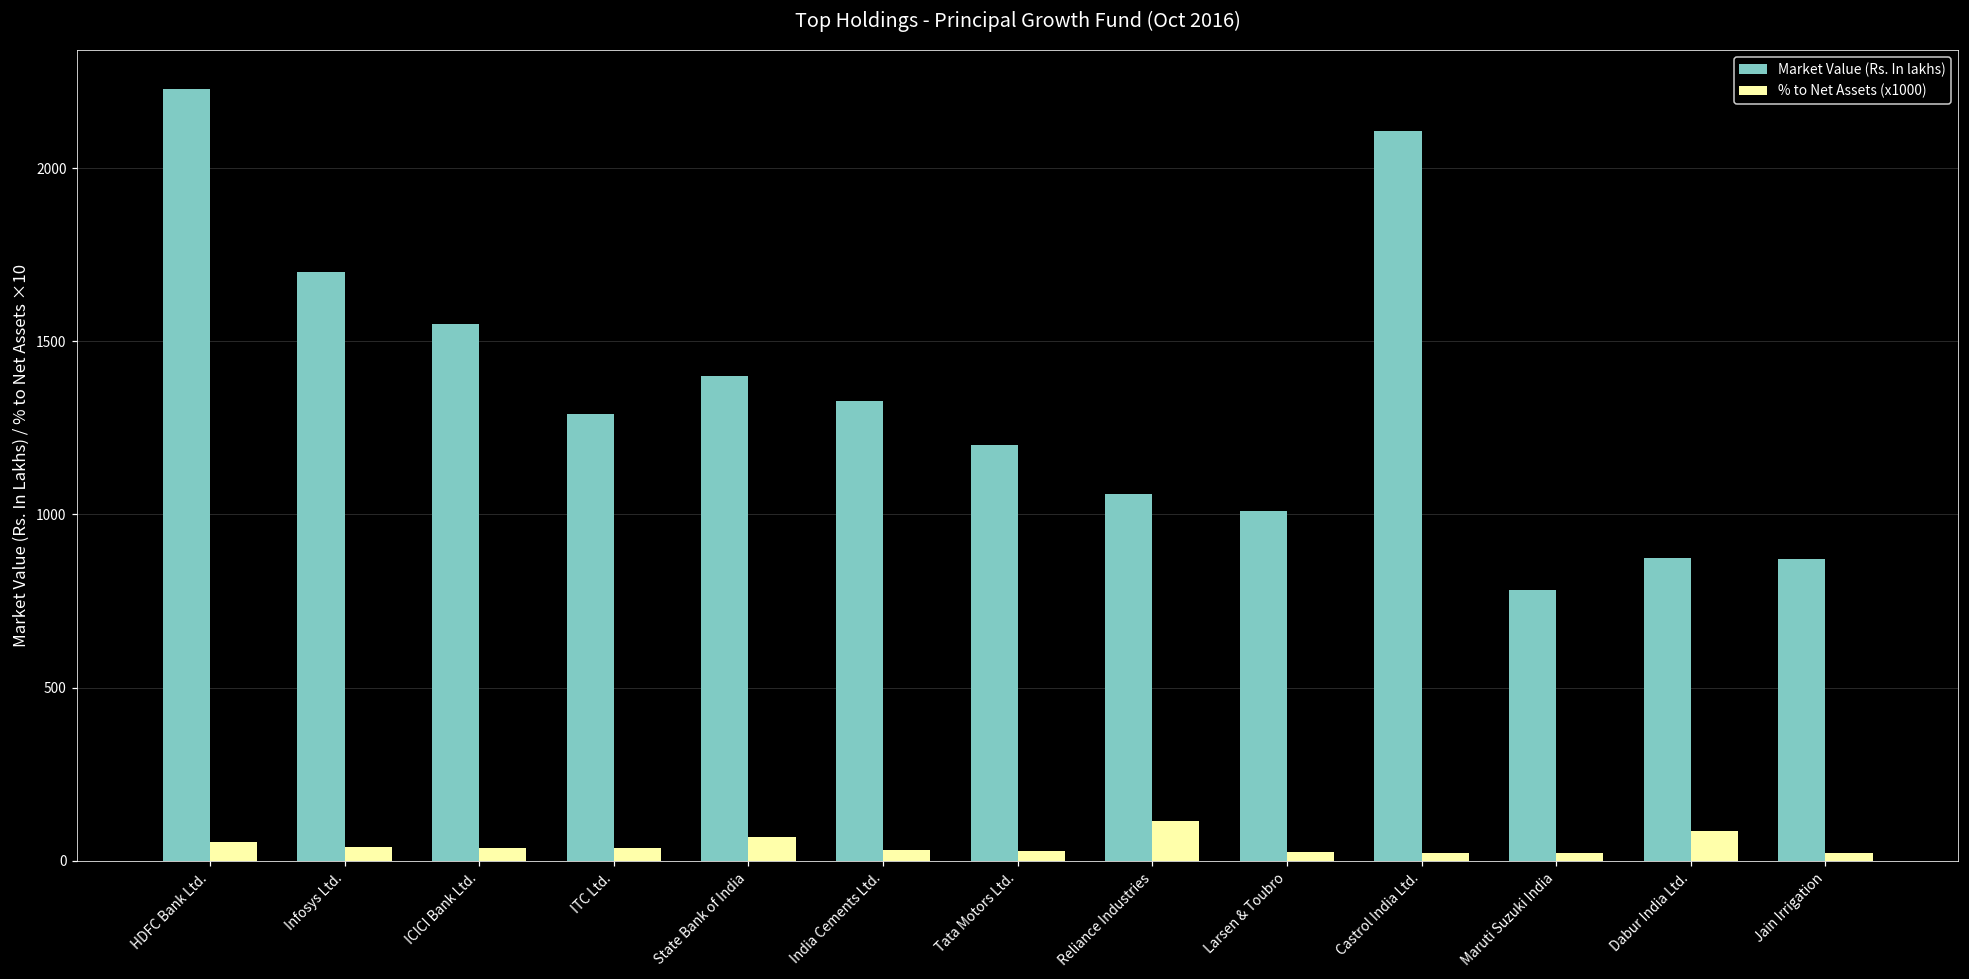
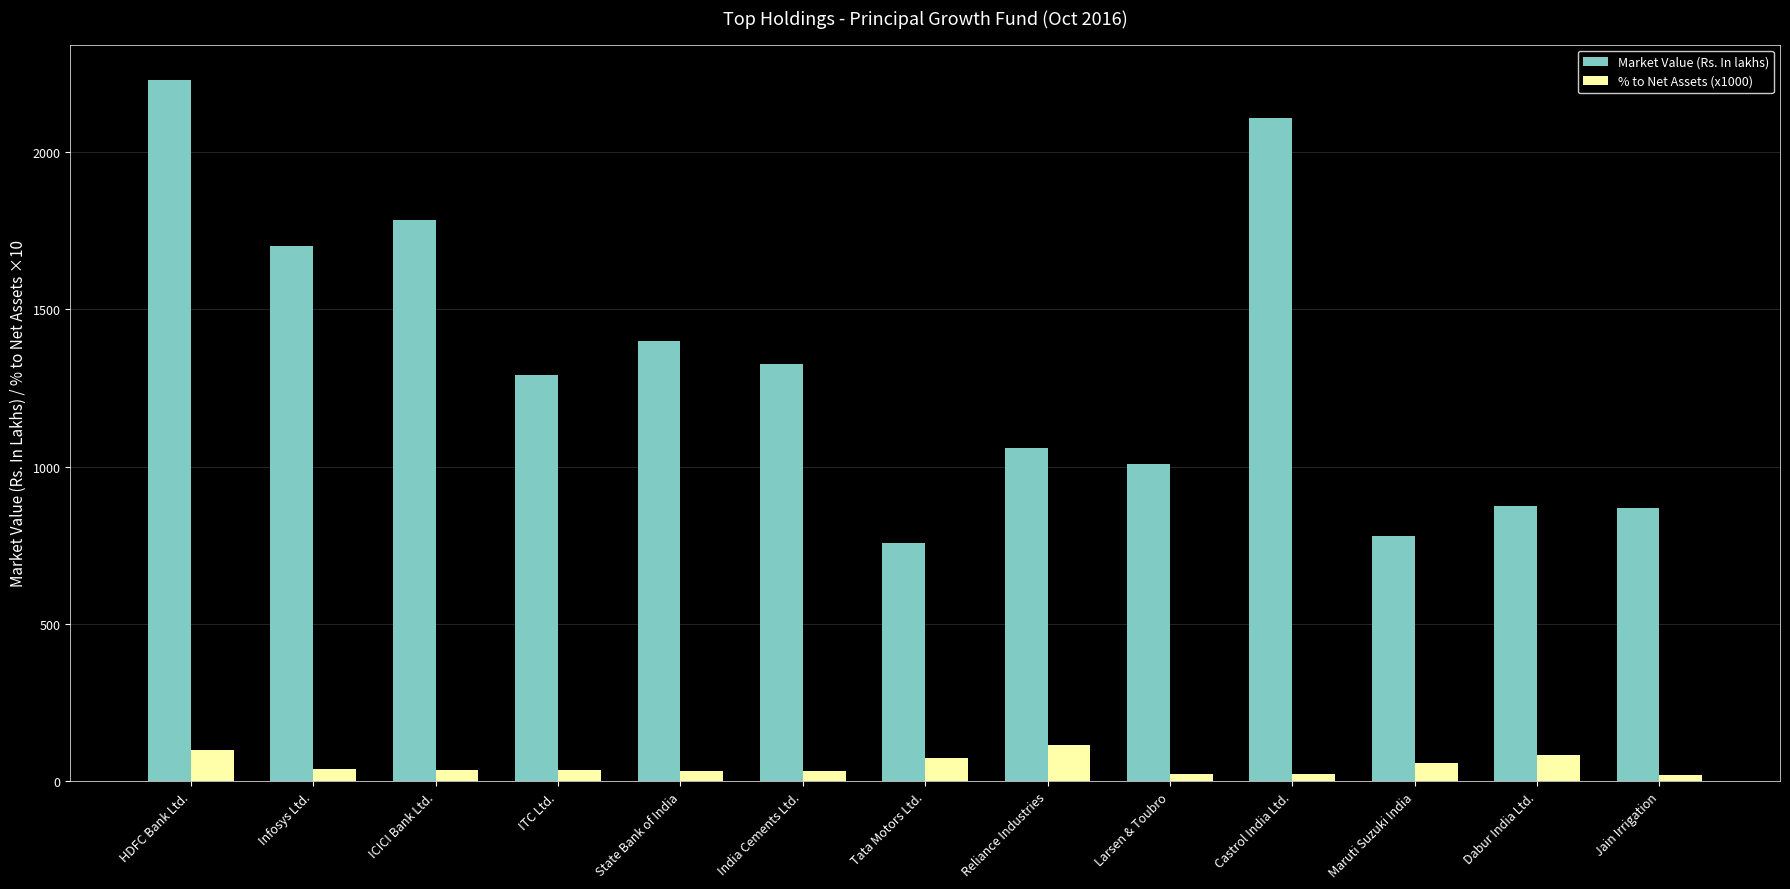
  {
    "Market Value (Rs. In lakhs)": {
      "HDFC Bank Ltd.": 2230,
      "Infosys Ltd.": 1700,
-     "ICICI Bank Ltd.": 1550,
+     "ICICI Bank Ltd.": 1780,
      "ITC Ltd.": 1290,
      "State Bank of India": 1400,
      "India Cements Ltd.": 1330,
-     "Tata Motors Ltd.": 1200,
+     "Tata Motors Ltd.": 760,
      "Reliance Industries": 1060,
      "Larsen & Toubro": 1010,
      "Castrol India Ltd.": 2110,
      "Maruti Suzuki India": 780,
      "Dabur India Ltd.": 870,
      "Jain Irrigation": 870
    },
    "% to Net Assets (x1000)": {
-     "HDFC Bank Ltd.": 50,
+     "HDFC Bank Ltd.": 100,
      "Infosys Ltd.": 40,
      "ICICI Bank Ltd.": 40,
      "ITC Ltd.": 40,
-     "State Bank of India": 70,
+     "State Bank of India": 30,
      "India Cements Ltd.": 30,
-     "Tata Motors Ltd.": 30,
+     "Tata Motors Ltd.": 70,
      "Reliance Industries": 120,
      "Larsen & Toubro": 20,
      "Castrol India Ltd.": 20,
-     "Maruti Suzuki India": 20,
+     "Maruti Suzuki India": 60,
      "Dabur India Ltd.": 80,
      "Jain Irrigation": 20
    }
  }
